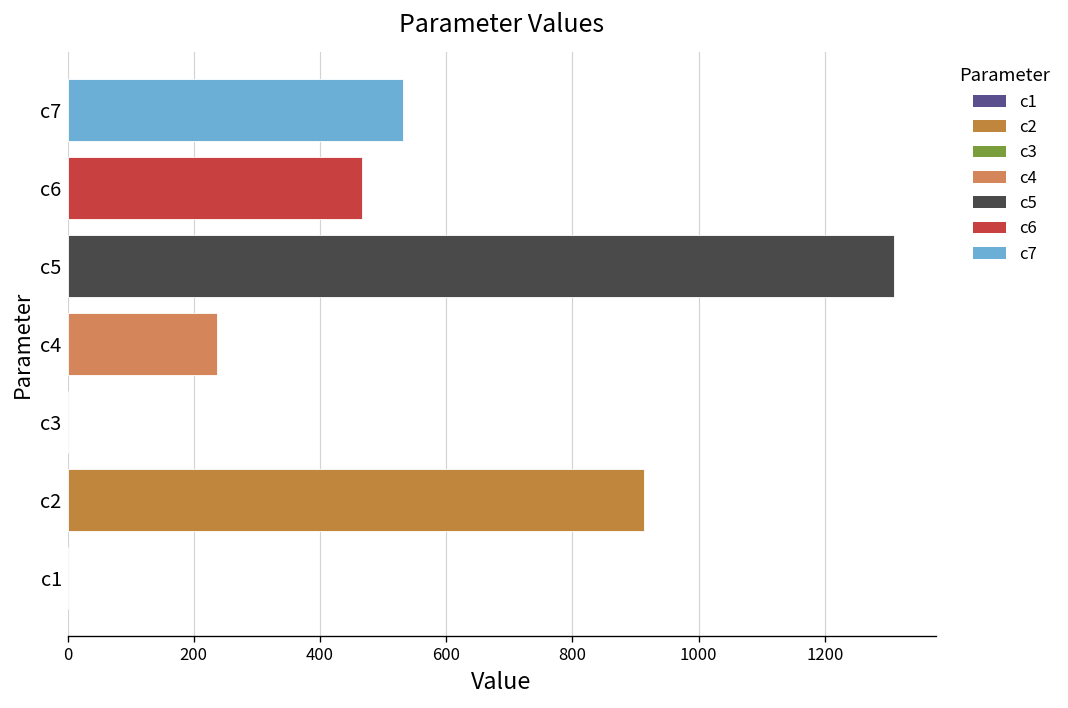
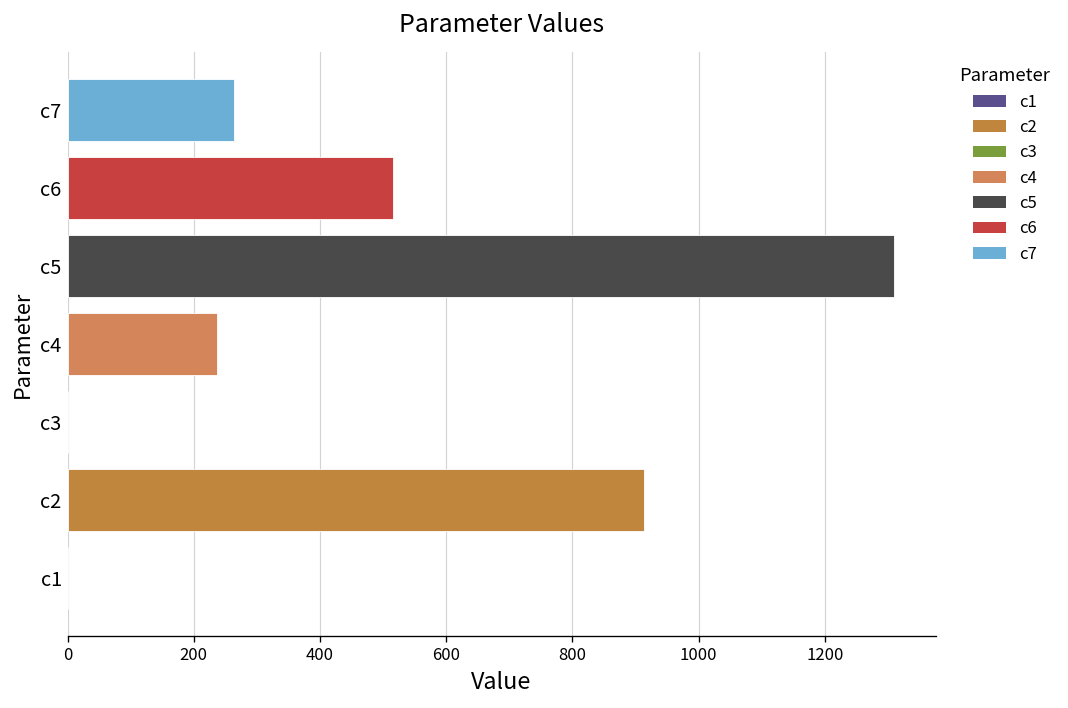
  {
-   "c7": 530,
-   "c6": 470,
+   "c7": 260,
+   "c6": 520,
    "c5": 1310,
    "c4": 240,
    "c2": 910
  }
